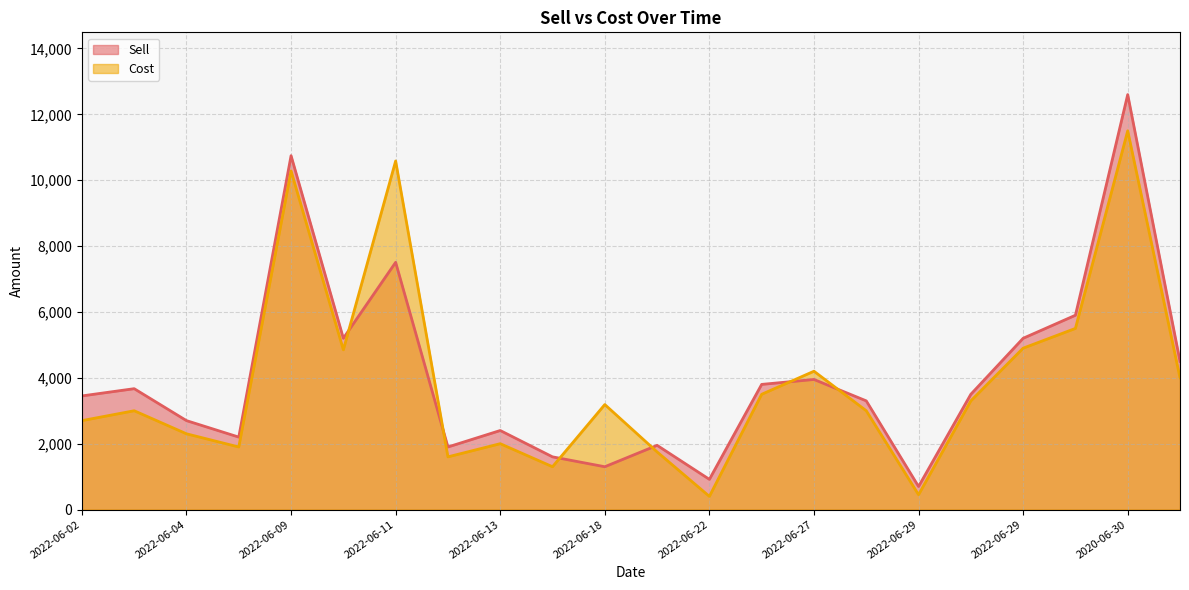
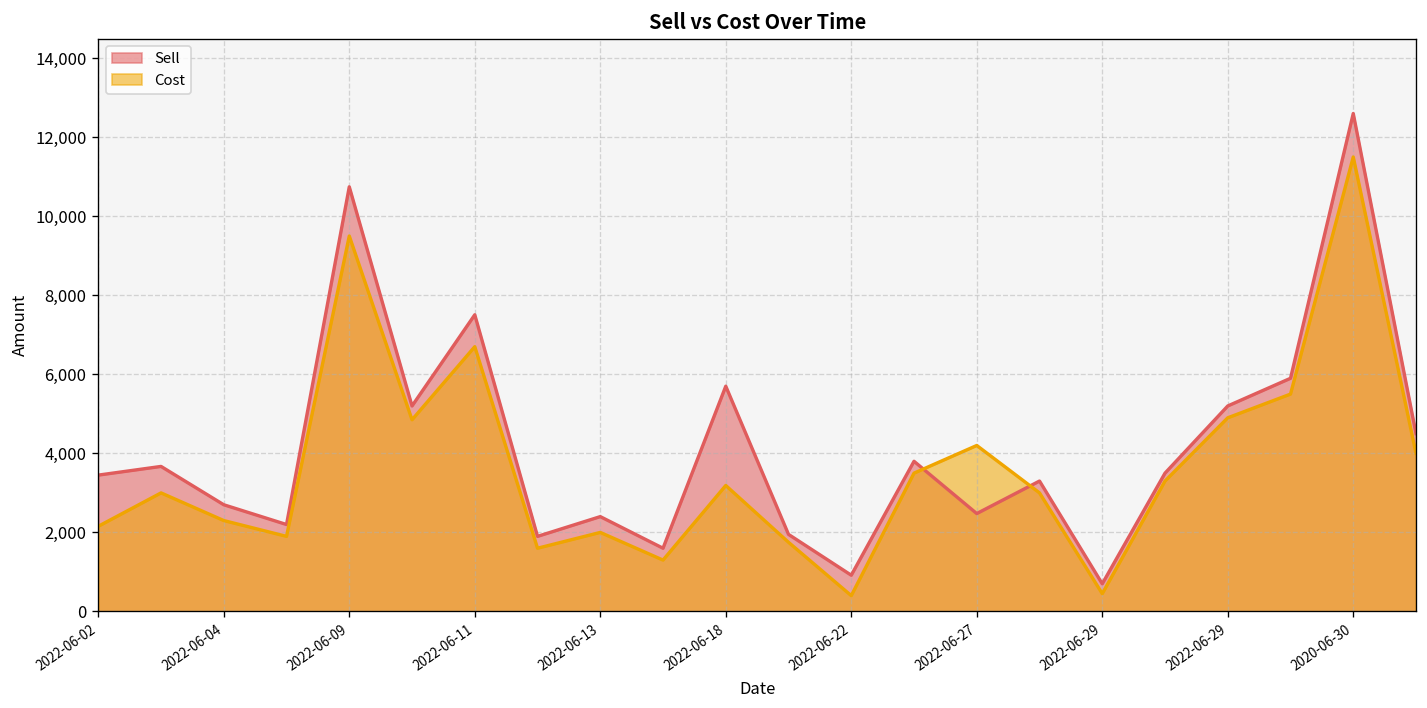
  {
    "Sell": {
      "2022-06-02": "3,500",
      "2022-06-09": "10,700",
      "2022-06-11": "7,500",
      "2022-06-13": "2,400",
-     "2022-06-18": "1,300",
+     "2022-06-18": "5,700",
      "2022-06-22": "900",
-     "2022-06-27": "4,000"
+     "2022-06-27": "2,500"
    },
    "Cost": {
-     "2022-06-02": "2,700",
-     "2022-06-09": "10,300",
-     "2022-06-11": "10,600",
+     "2022-06-02": "2,200",
+     "2022-06-09": "9,500",
+     "2022-06-11": "6,700",
      "2022-06-13": "2,000",
      "2022-06-18": "3,200",
      "2022-06-22": "400",
      "2022-06-27": "4,200"
    }
  }
